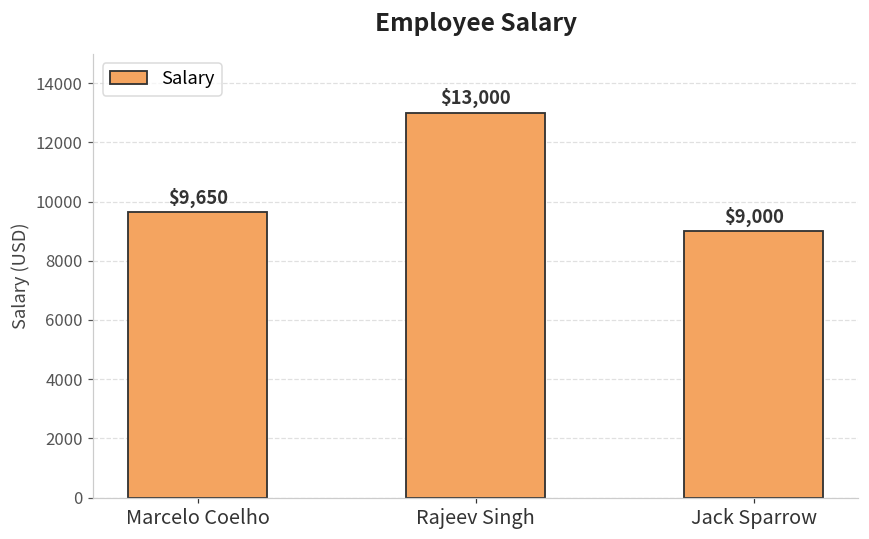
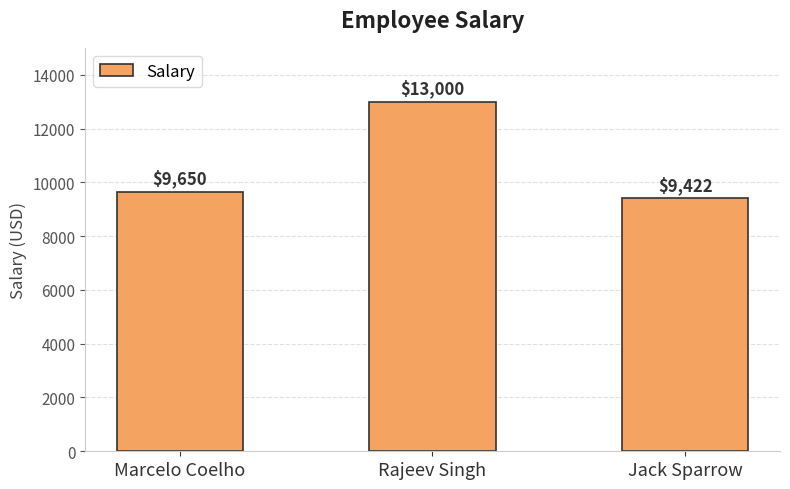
  {
    "Marcelo Coelho": "$9,650",
    "Rajeev Singh": "$13,000",
-   "Jack Sparrow": "$9,000"
+   "Jack Sparrow": "$9,422"
  }
